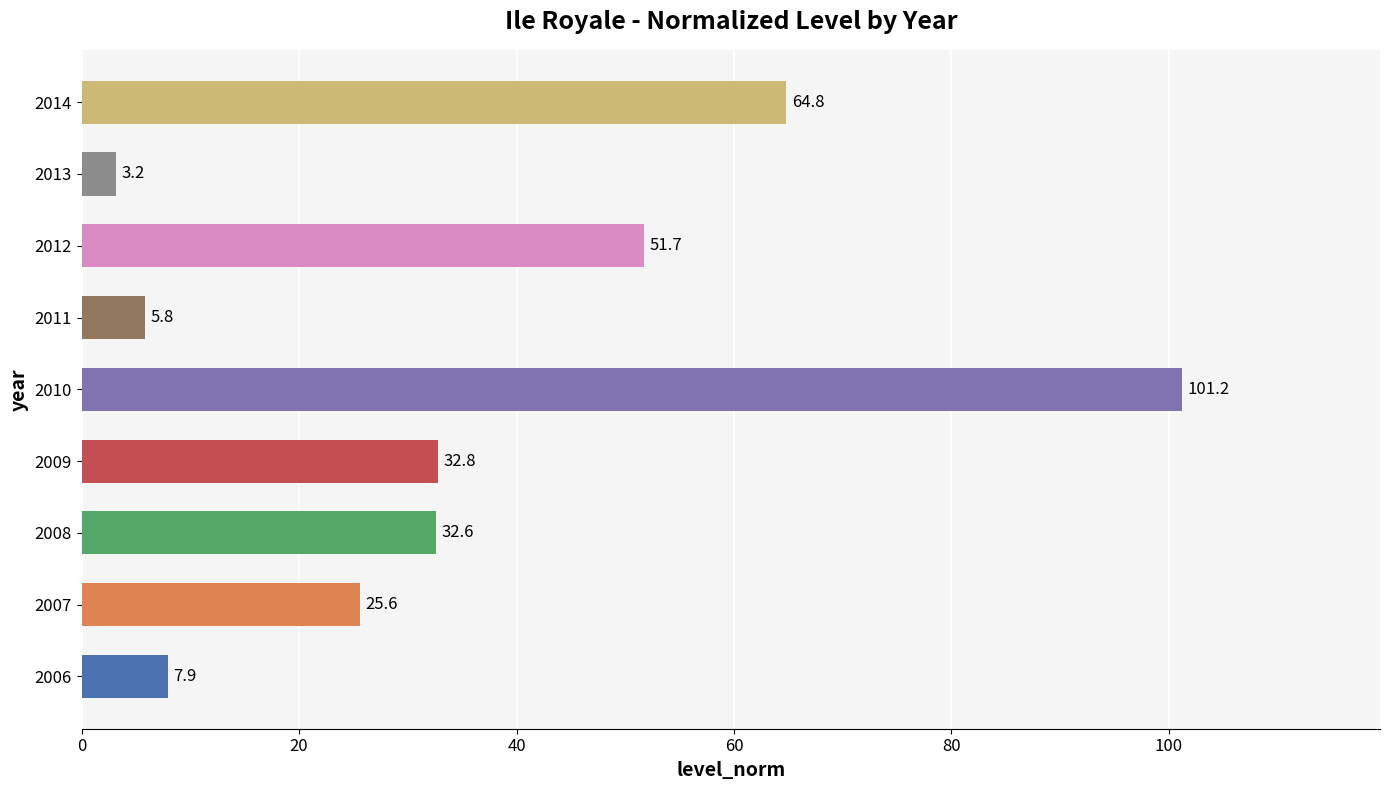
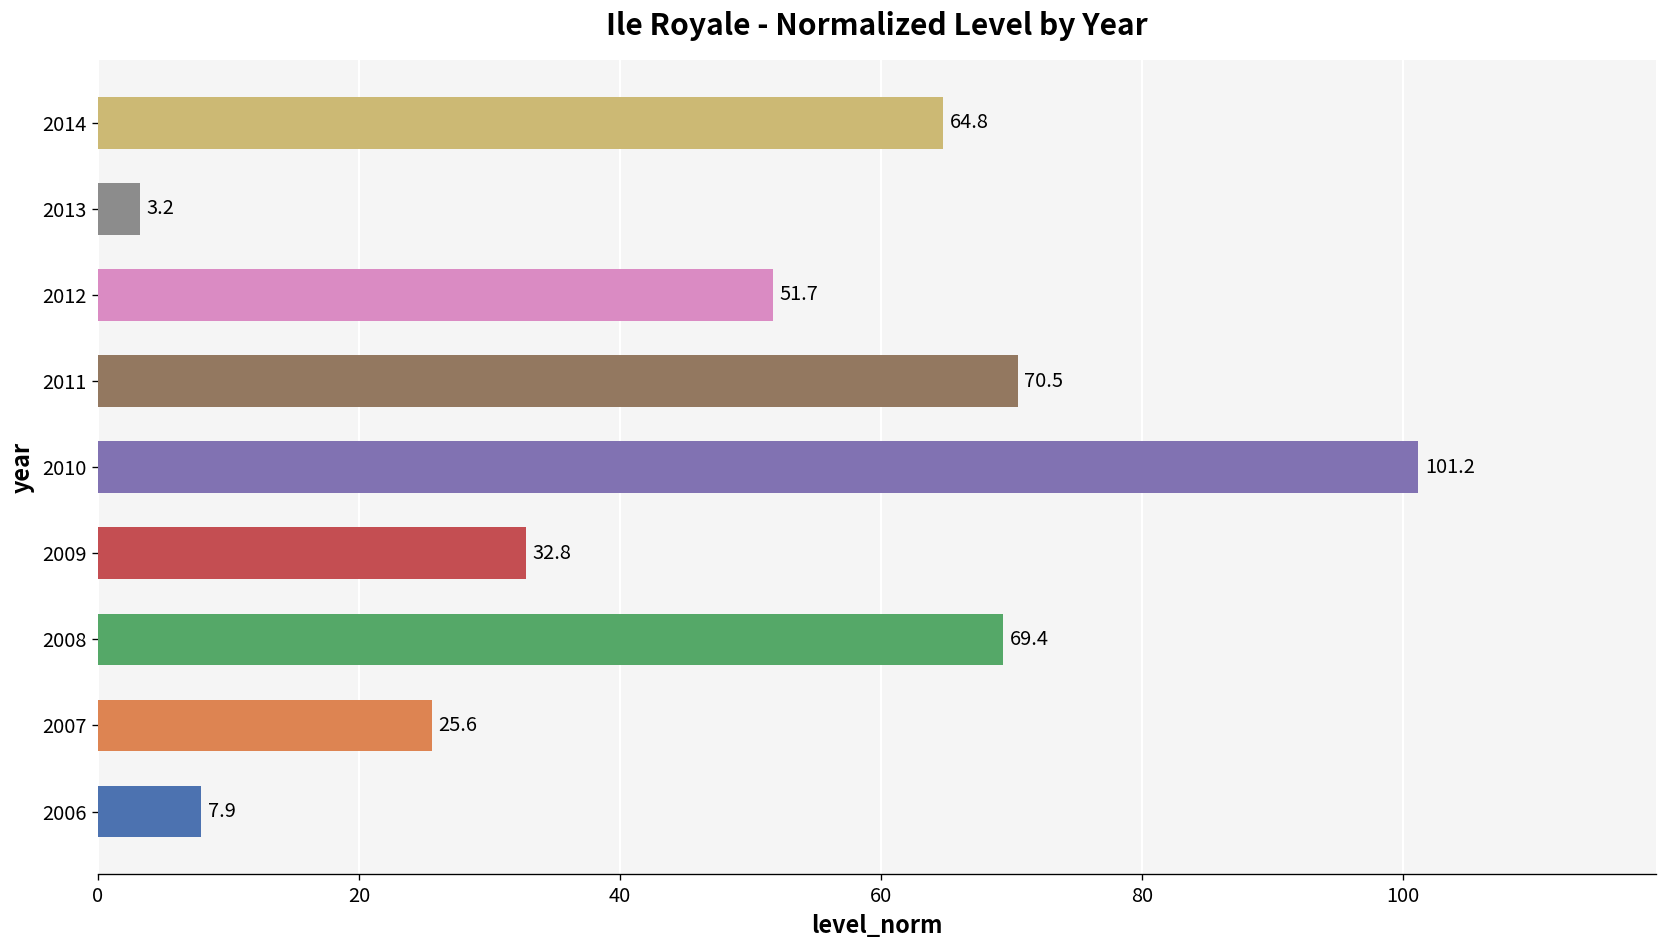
  {
    "2014": 64.8,
    "2013": 3.2,
    "2012": 51.7,
-   "2011": 5.8,
+   "2011": 70.5,
    "2010": 101.2,
    "2009": 32.8,
-   "2008": 32.6,
+   "2008": 69.4,
    "2007": 25.6,
    "2006": 7.9
  }
